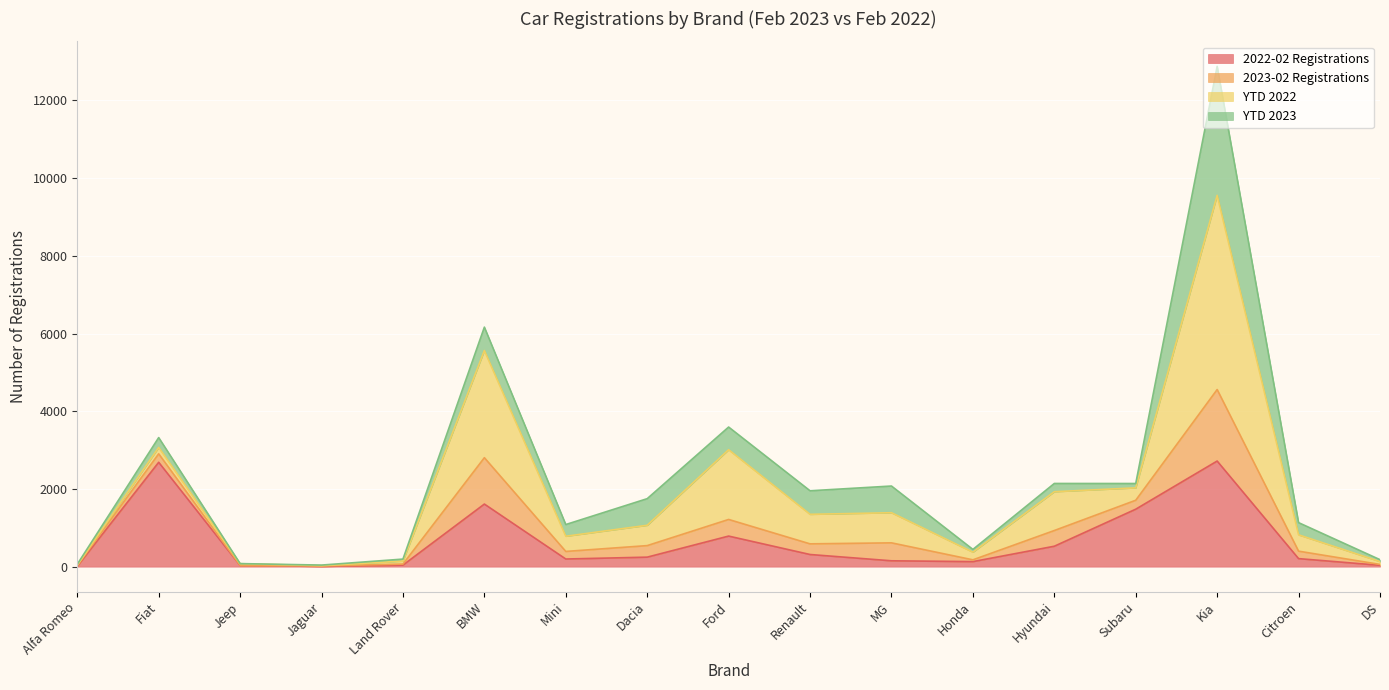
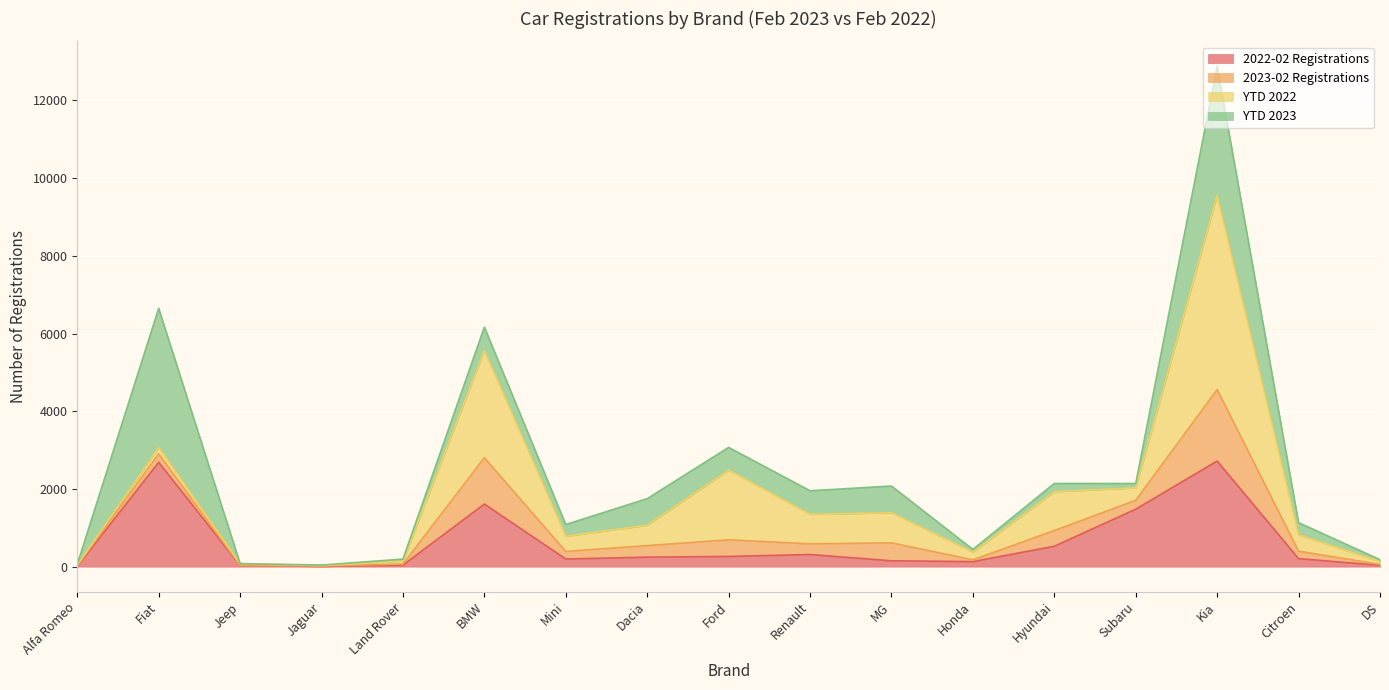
  {
    "2022-02 Registrations": {
      "Fiat": 2700,
      "BMW": 1600,
      "Mini": 200,
      "Dacia": 200,
-     "Ford": 800,
+     "Ford": 300,
      "Renault": 300,
      "MG": 200,
      "Hyundai": 500,
      "Subaru": 1500,
      "Kia": 2700,
      "Citroen": 200
    },
    "YTD 2023": {
-     "Fiat": 300,
+     "Fiat": 3600,
      "BMW": 600,
      "Mini": 300,
      "Dacia": 700,
      "Ford": 600,
      "Renault": 600,
      "MG": 700,
      "Honda": 100,
      "Hyundai": 200,
      "Subaru": 100,
      "Citroen": 300
    }
  }
